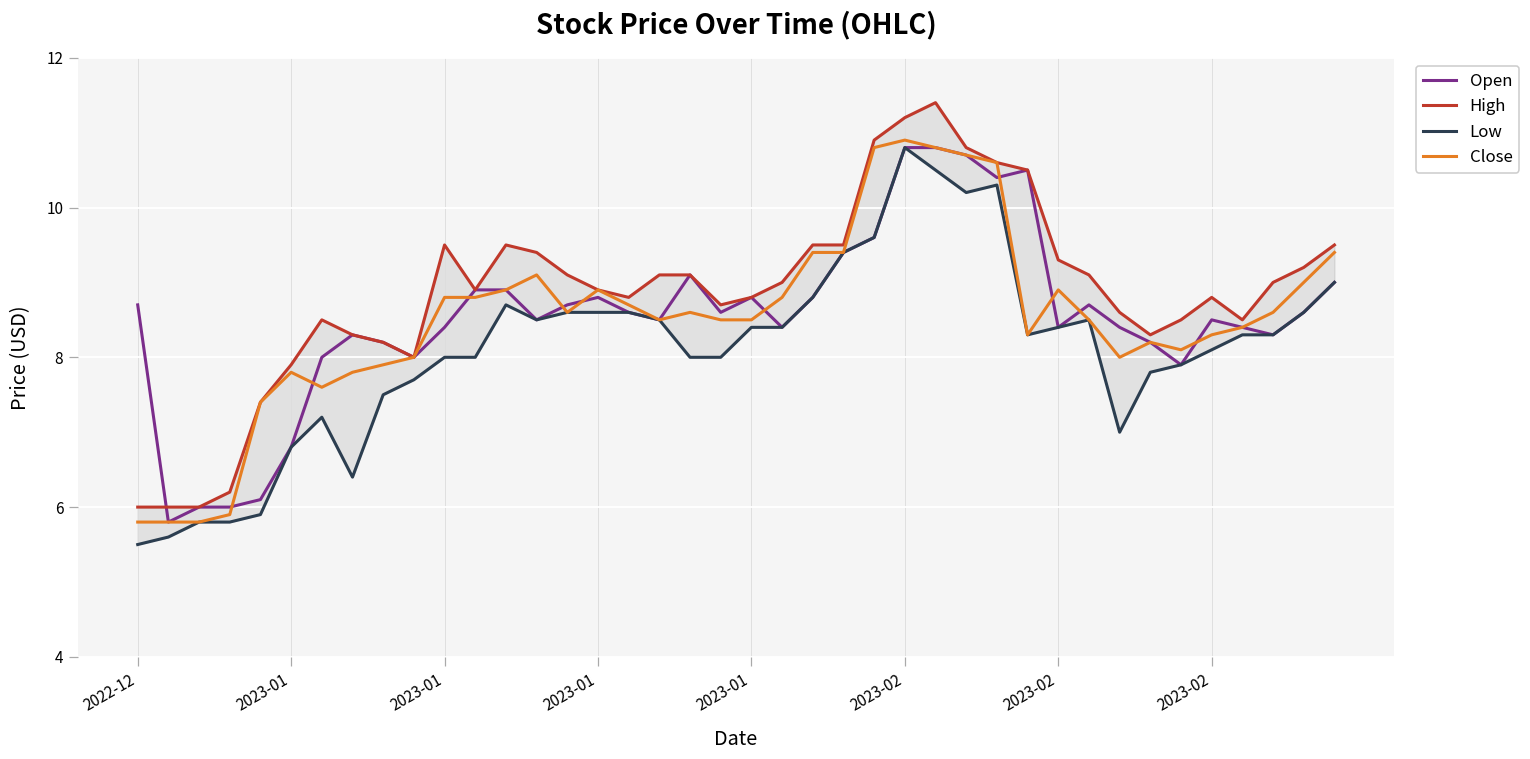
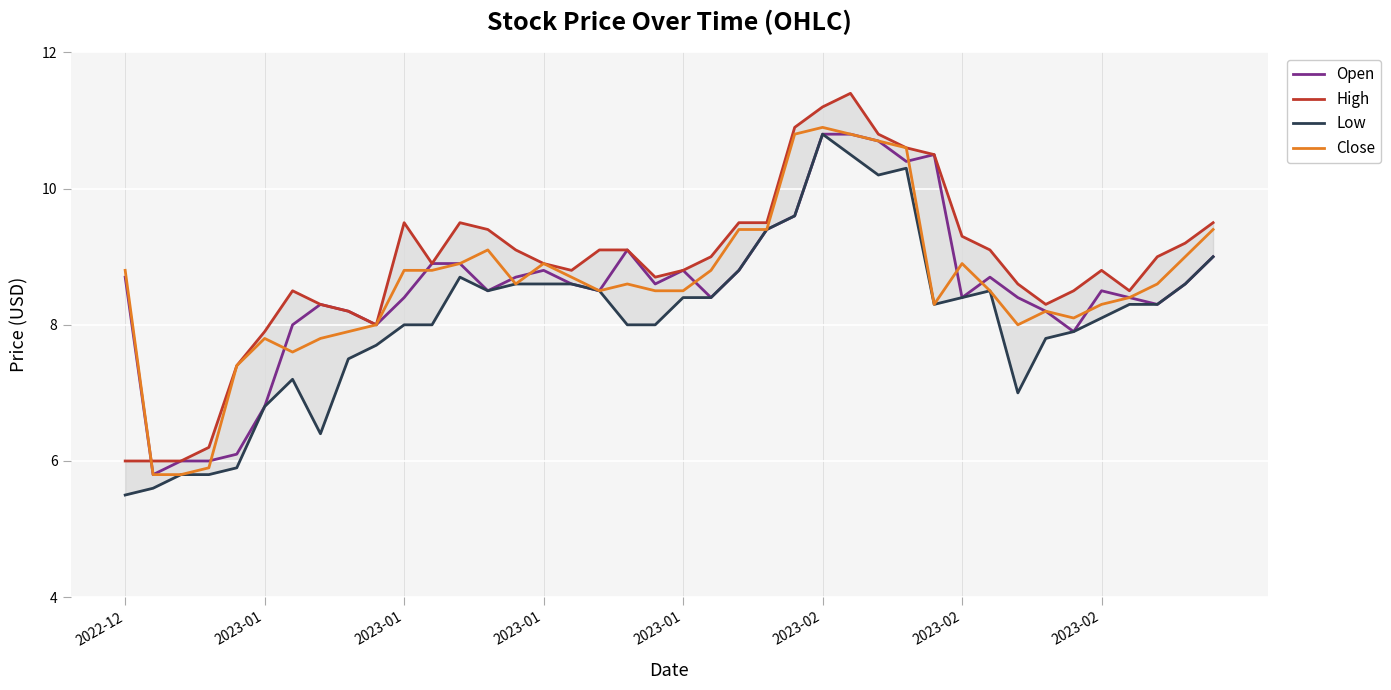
  {
    "Open": {
      "2022-12": 8.7
    },
    "High": {
      "2022-12": 6.0
    },
    "Low": {
      "2022-12": 5.5
    },
    "Close": {
-     "2022-12": 5.8
+     "2022-12": 8.8
    }
  }
